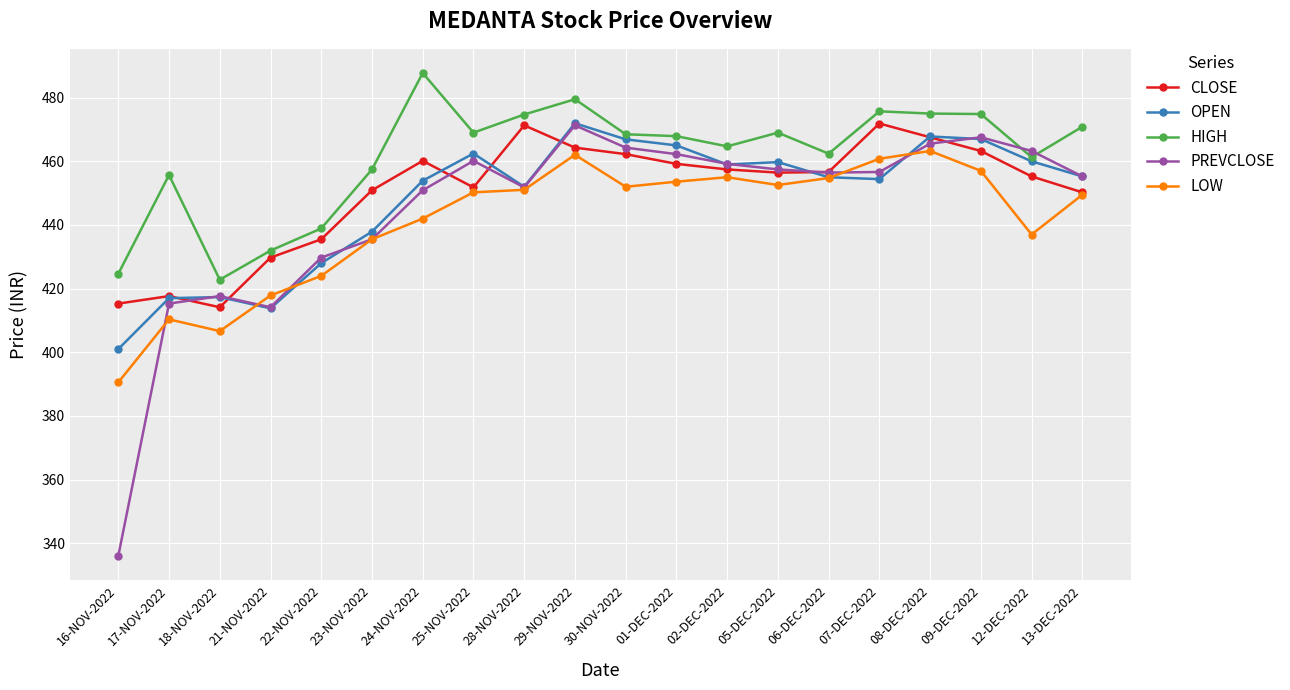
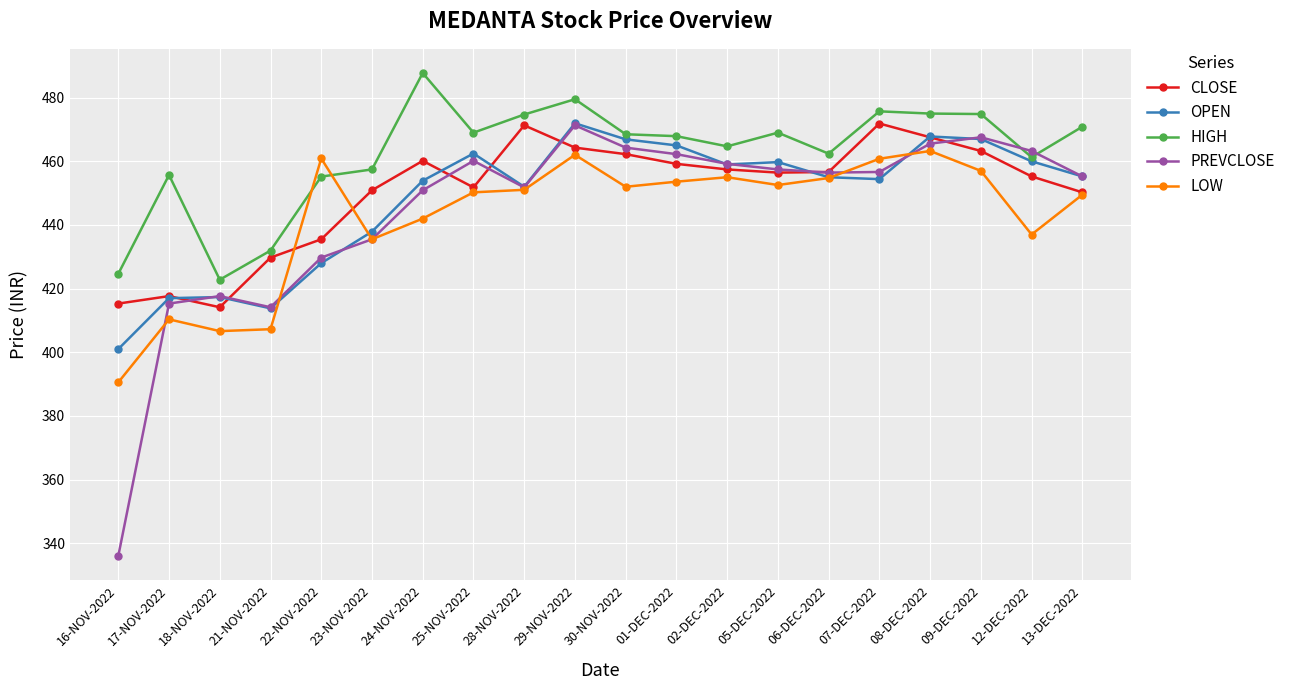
  {
    "CLOSE": {
      "16-NOV-2022": 415,
      "18-NOV-2022": 414,
      "21-NOV-2022": 430,
      "22-NOV-2022": 436,
      "23-NOV-2022": 451,
      "24-NOV-2022": 460,
      "25-NOV-2022": 452,
      "28-NOV-2022": 471,
      "29-NOV-2022": 464,
      "30-NOV-2022": 462,
      "01-DEC-2022": 459,
      "02-DEC-2022": 457,
      "05-DEC-2022": 456,
      "07-DEC-2022": 472,
      "09-DEC-2022": 463,
      "12-DEC-2022": 455
    },
    "OPEN": {
      "16-NOV-2022": 401,
      "22-NOV-2022": 428,
      "23-NOV-2022": 438,
      "24-NOV-2022": 454,
      "25-NOV-2022": 462,
      "30-NOV-2022": 467,
      "01-DEC-2022": 465,
      "05-DEC-2022": 460,
      "07-DEC-2022": 454,
      "12-DEC-2022": 460
    },
    "HIGH": {
      "16-NOV-2022": 425,
      "17-NOV-2022": 456,
      "18-NOV-2022": 423,
      "21-NOV-2022": 432,
-     "22-NOV-2022": 439,
+     "22-NOV-2022": 455,
      "23-NOV-2022": 457,
      "24-NOV-2022": 488,
      "25-NOV-2022": 469,
      "28-NOV-2022": 475,
      "29-NOV-2022": 480,
      "30-NOV-2022": 469,
      "01-DEC-2022": 468,
      "02-DEC-2022": 465,
      "05-DEC-2022": 469,
      "06-DEC-2022": 462,
      "07-DEC-2022": 476,
      "08-DEC-2022": 475,
      "09-DEC-2022": 475,
      "12-DEC-2022": 461,
      "13-DEC-2022": 471
    },
    "PREVCLOSE": {
      "16-NOV-2022": 336,
      "17-NOV-2022": 415,
      "22-NOV-2022": 430,
      "24-NOV-2022": 451,
      "25-NOV-2022": 460,
      "30-NOV-2022": 464,
      "01-DEC-2022": 462,
      "05-DEC-2022": 457,
      "07-DEC-2022": 457,
      "08-DEC-2022": 466,
      "12-DEC-2022": 463
    },
    "LOW": {
      "16-NOV-2022": 391,
      "17-NOV-2022": 410,
      "18-NOV-2022": 407,
-     "21-NOV-2022": 418,
-     "22-NOV-2022": 424,
+     "21-NOV-2022": 407,
+     "22-NOV-2022": 461,
      "24-NOV-2022": 442,
      "25-NOV-2022": 450,
      "29-NOV-2022": 462,
      "30-NOV-2022": 452,
      "01-DEC-2022": 454,
      "02-DEC-2022": 455,
      "05-DEC-2022": 453,
      "07-DEC-2022": 461,
      "08-DEC-2022": 463,
      "09-DEC-2022": 457,
      "12-DEC-2022": 437
    }
  }
